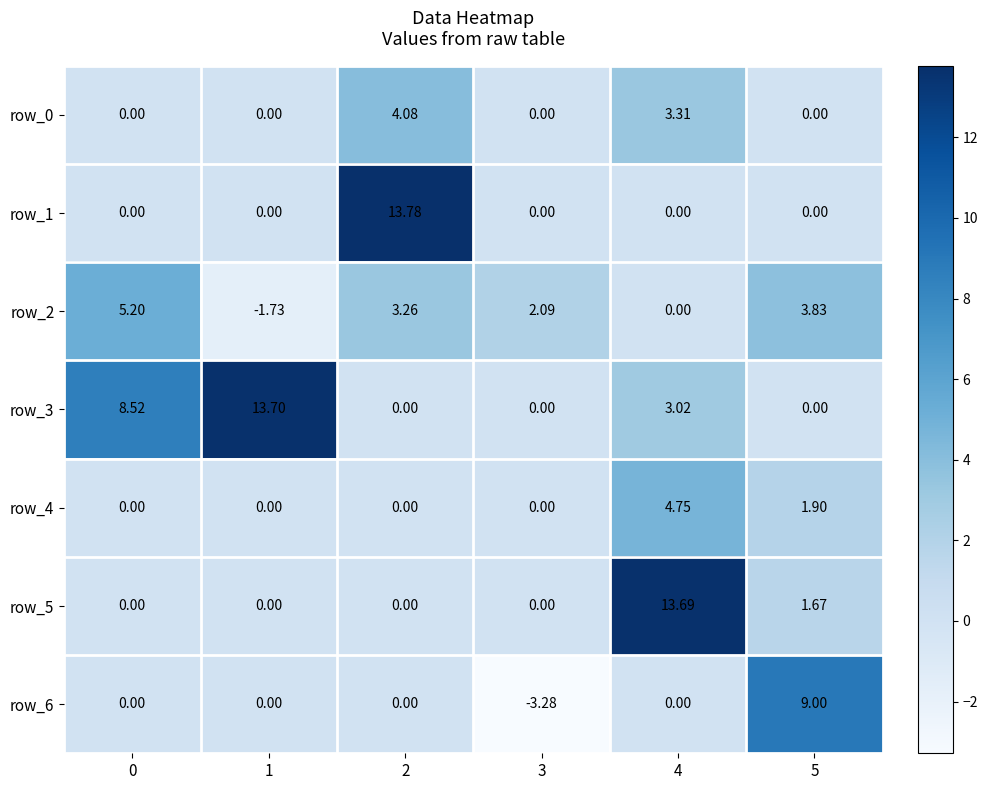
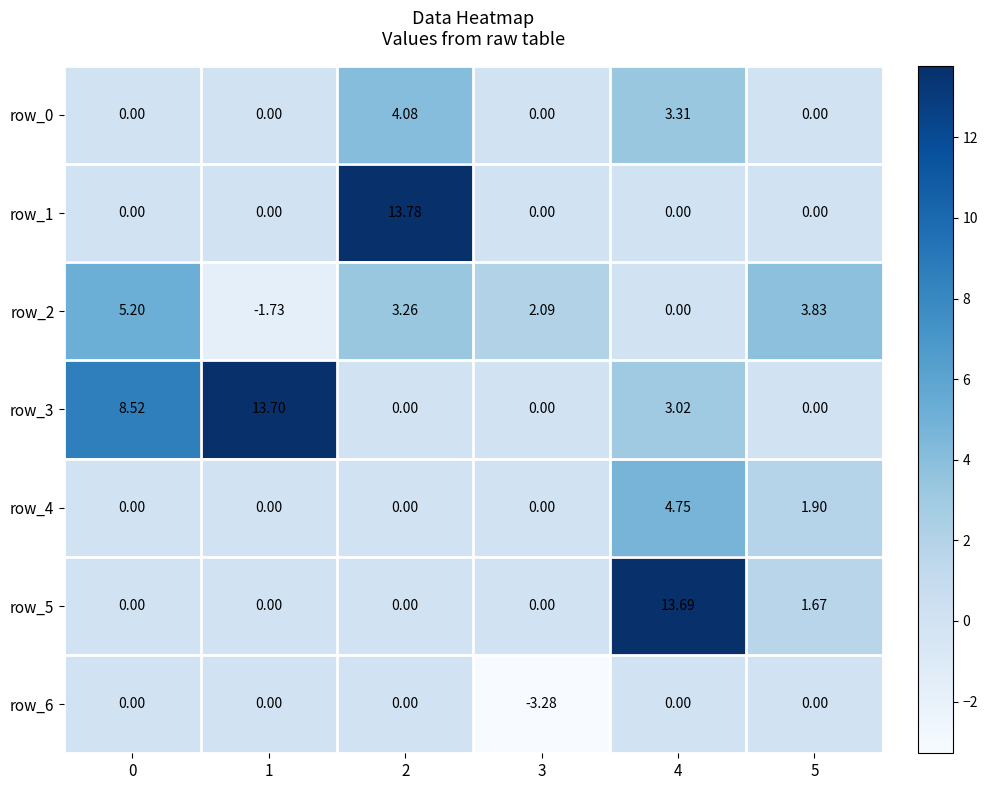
  {
    "row_0": {
      "0": 0.00,
      "1": 0.00,
      "2": 4.08,
      "3": 0.00,
      "4": 3.31,
      "5": 0.00
    },
    "row_1": {
      "0": 0.00,
      "1": 0.00,
      "2": 13.78,
      "3": 0.00,
      "4": 0.00,
      "5": 0.00
    },
    "row_2": {
      "0": 5.20,
      "1": -1.73,
      "2": 3.26,
      "3": 2.09,
      "4": 0.00,
      "5": 3.83
    },
    "row_3": {
      "0": 8.52,
      "1": 13.70,
      "2": 0.00,
      "3": 0.00,
      "4": 3.02,
      "5": 0.00
    },
    "row_4": {
      "0": 0.00,
      "1": 0.00,
      "2": 0.00,
      "3": 0.00,
      "4": 4.75,
      "5": 1.90
    },
    "row_5": {
      "0": 0.00,
      "1": 0.00,
      "2": 0.00,
      "3": 0.00,
      "4": 13.69,
      "5": 1.67
    },
    "row_6": {
      "0": 0.00,
      "1": 0.00,
      "2": 0.00,
      "3": -3.28,
      "4": 0.00,
-     "5": 9.00
+     "5": 0.00
    }
  }
